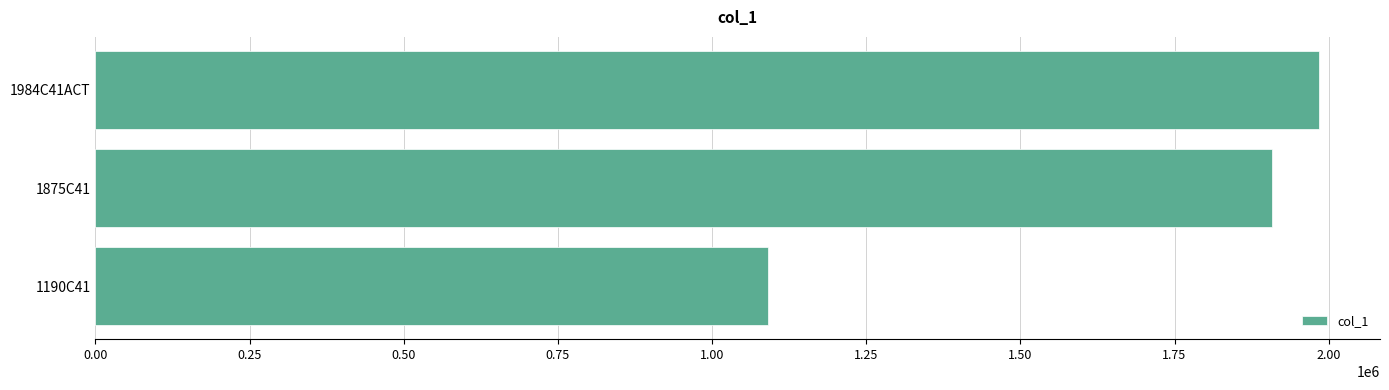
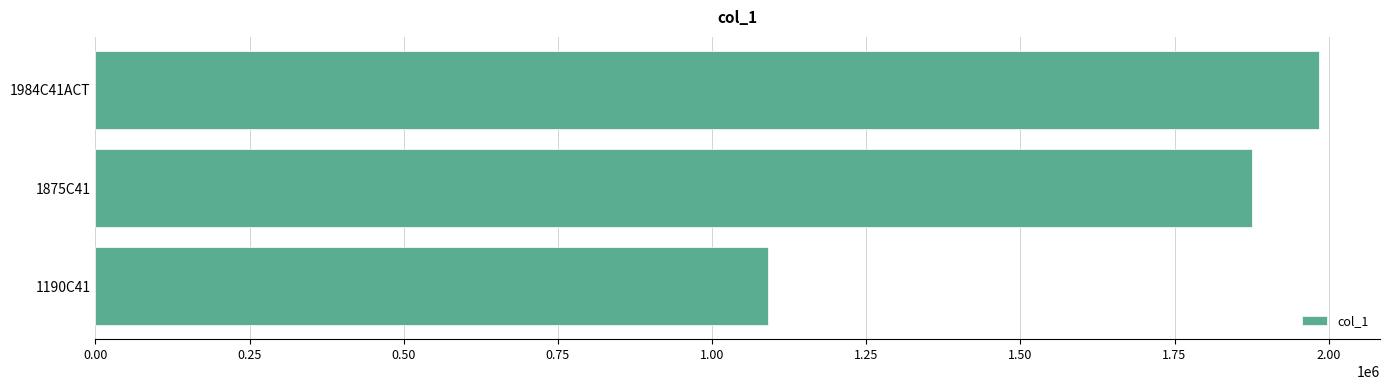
  {
    "1984C41ACT": 1980000,
-   "1875C41": 1910000,
+   "1875C41": 1880000,
    "1190C41": 1090000
  }
